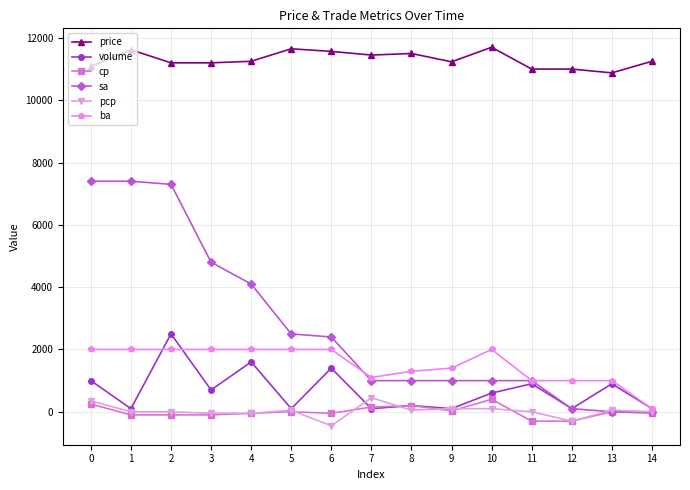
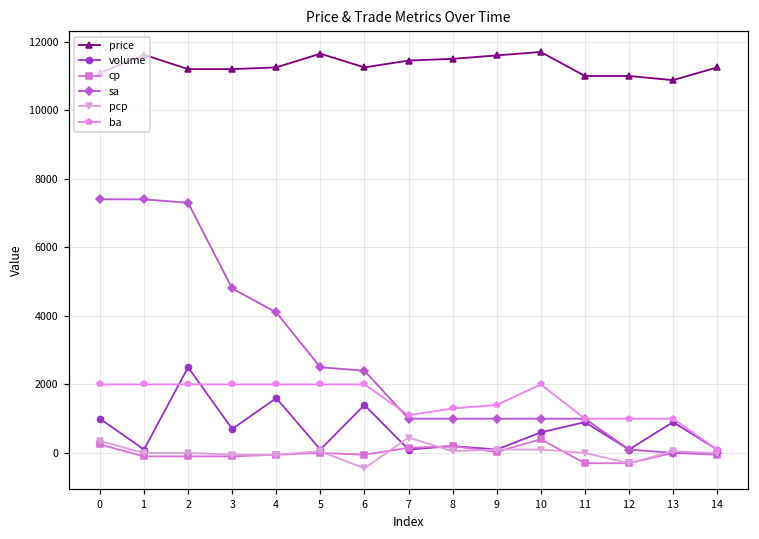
  {
    "price": {
      "2": 11200,
      "3": 11200,
      "4": 11300,
      "5": 11700,
-     "6": 11600,
+     "6": 11300,
      "7": 11500,
      "8": 11500,
-     "9": 11200,
+     "9": 11600,
      "10": 11700,
      "11": 11000,
      "12": 11000,
      "13": 10900,
      "14": 11300
    }
  }
